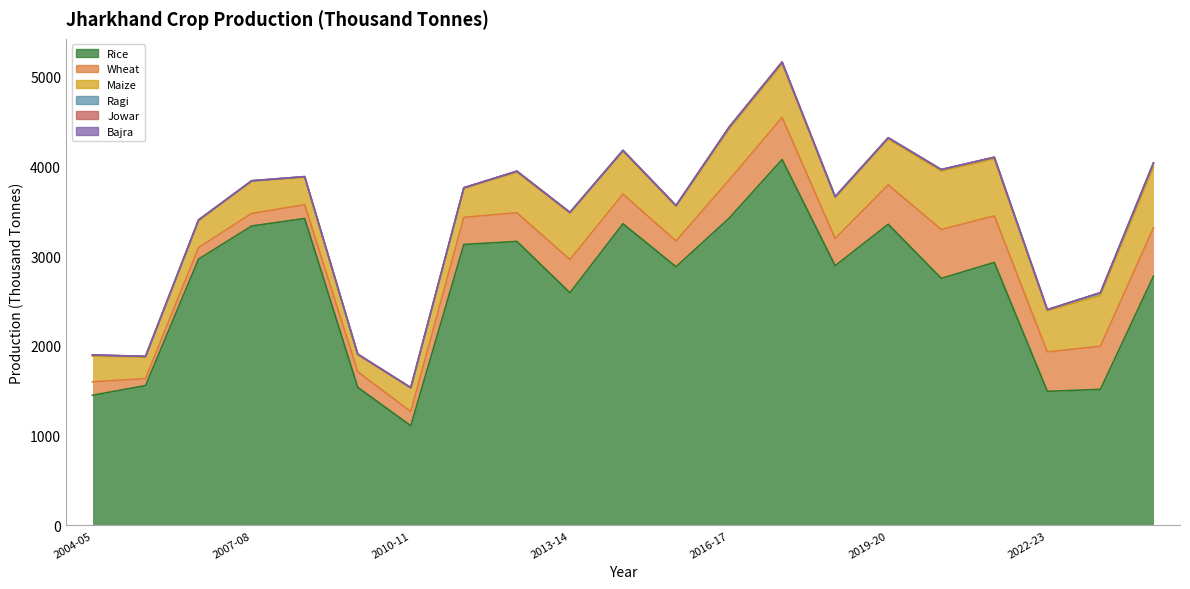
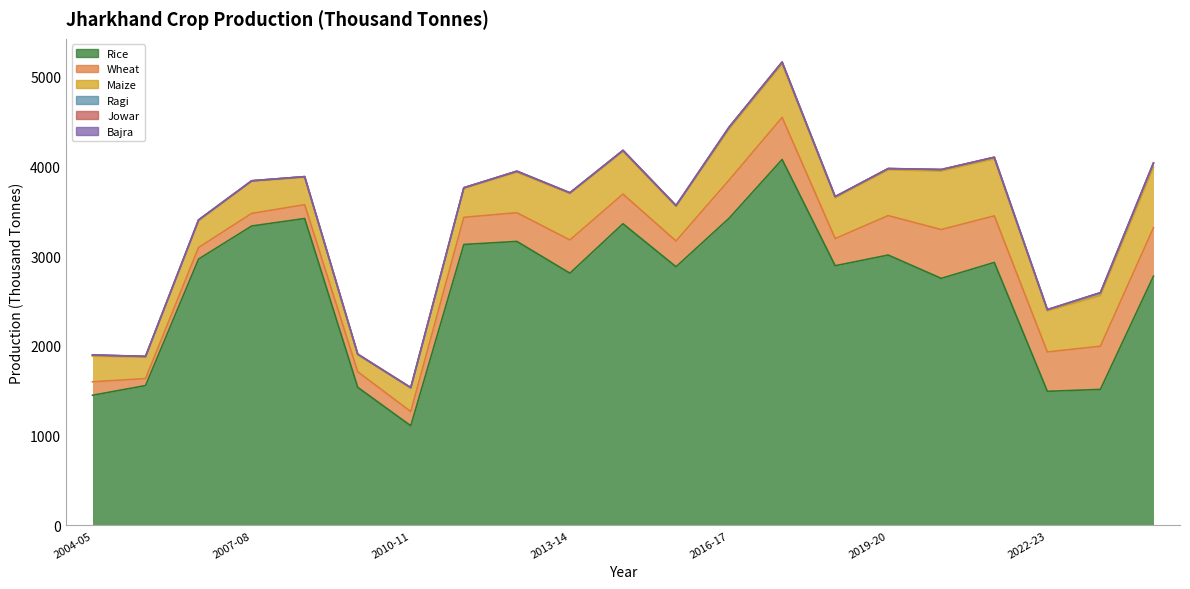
  {
    "Rice": {
      "2004-05": 1500,
      "2007-08": 3300,
      "2010-11": 1100,
-     "2013-14": 2600,
+     "2013-14": 2800,
      "2016-17": 3400,
-     "2019-20": 3400,
+     "2019-20": 3000,
      "2022-23": 1500
    }
  }
